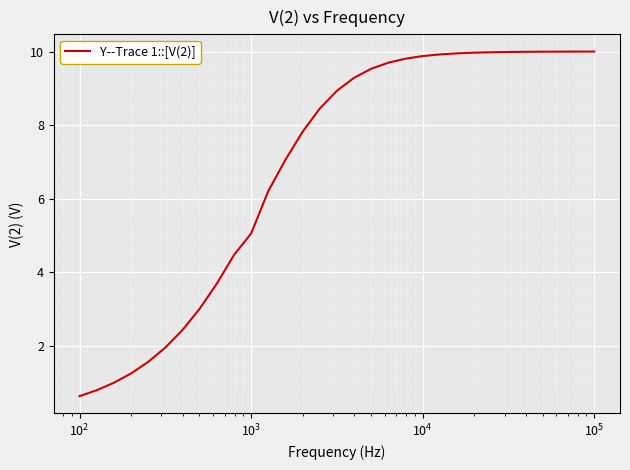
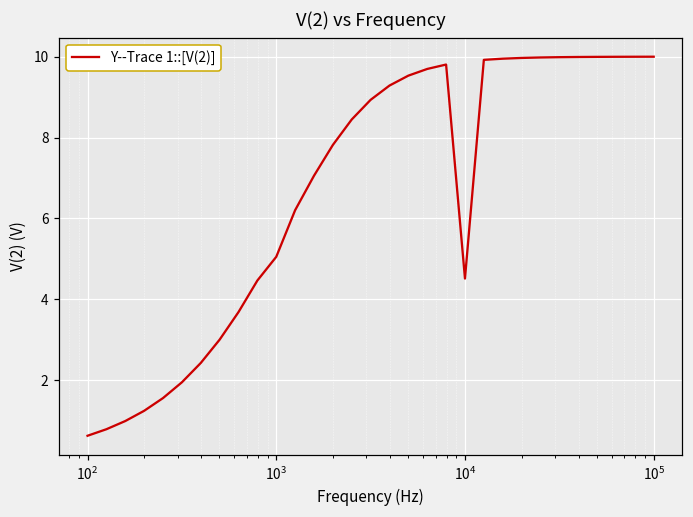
  {
    "10^2": 0.6,
    "10^3": 5.1,
-   "10^4": 9.9,
+   "10^4": 4.5,
    "10^5": 10.0
  }
